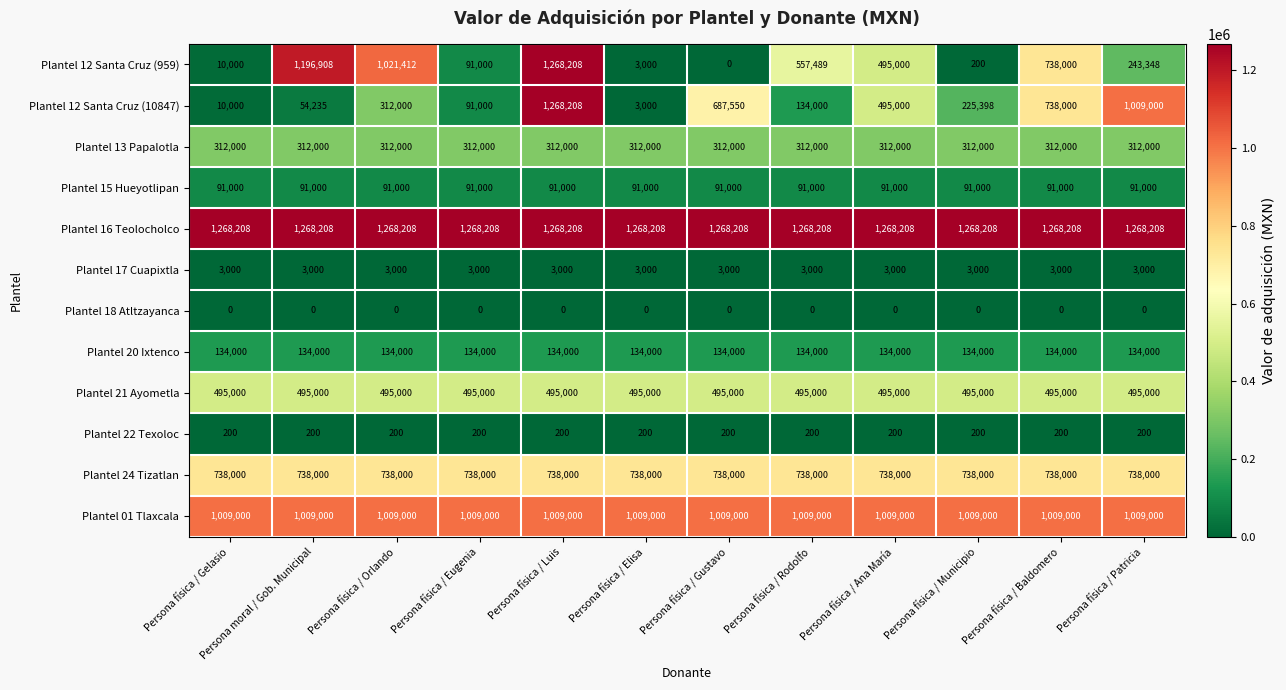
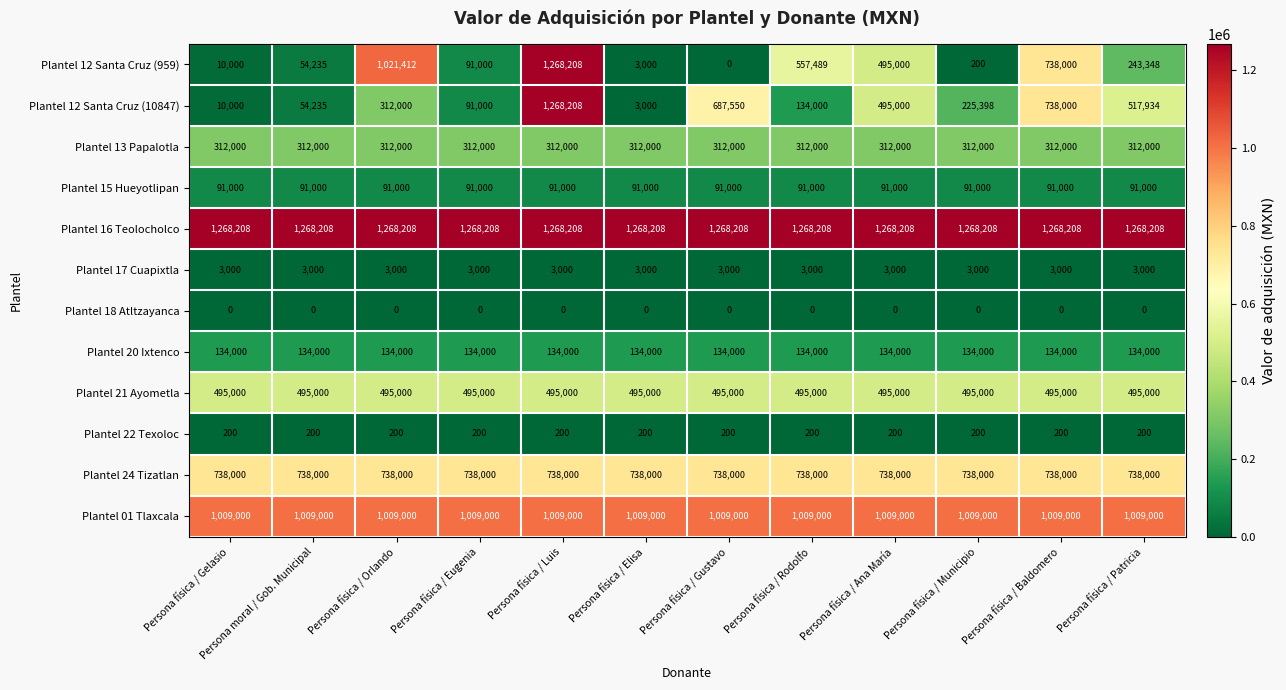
  {
    "Plantel 12 Santa Cruz (959)": {
      "Persona física / Gelasio": "10,000",
-     "Persona moral / Gob. Municipal": "1,196,908",
+     "Persona moral / Gob. Municipal": "54,235",
      "Persona física / Orlando": "1,021,412",
      "Persona física / Eugenia": "91,000",
      "Persona física / Luis": "1,268,208",
      "Persona física / Elisa": "3,000",
      "Persona física / Gustavo": "0",
      "Persona física / Rodolfo": "557,489",
      "Persona física / Ana María": "495,000",
      "Persona física / Municipio": "200",
      "Persona física / Baldomero": "738,000",
      "Persona física / Patricia": "243,348"
    },
    "Plantel 12 Santa Cruz (10847)": {
      "Persona física / Gelasio": "10,000",
      "Persona moral / Gob. Municipal": "54,235",
      "Persona física / Orlando": "312,000",
      "Persona física / Eugenia": "91,000",
      "Persona física / Luis": "1,268,208",
      "Persona física / Elisa": "3,000",
      "Persona física / Gustavo": "687,550",
      "Persona física / Rodolfo": "134,000",
      "Persona física / Ana María": "495,000",
      "Persona física / Municipio": "225,398",
      "Persona física / Baldomero": "738,000",
-     "Persona física / Patricia": "1,009,000"
+     "Persona física / Patricia": "517,934"
    },
    "Plantel 13 Papalotla": {
      "Persona física / Gelasio": "312,000",
      "Persona moral / Gob. Municipal": "312,000",
      "Persona física / Orlando": "312,000",
      "Persona física / Eugenia": "312,000",
      "Persona física / Luis": "312,000",
      "Persona física / Elisa": "312,000",
      "Persona física / Gustavo": "312,000",
      "Persona física / Rodolfo": "312,000",
      "Persona física / Ana María": "312,000",
      "Persona física / Municipio": "312,000",
      "Persona física / Baldomero": "312,000",
      "Persona física / Patricia": "312,000"
    },
    "Plantel 15 Hueyotlipan": {
      "Persona física / Gelasio": "91,000",
      "Persona moral / Gob. Municipal": "91,000",
      "Persona física / Orlando": "91,000",
      "Persona física / Eugenia": "91,000",
      "Persona física / Luis": "91,000",
      "Persona física / Elisa": "91,000",
      "Persona física / Gustavo": "91,000",
      "Persona física / Rodolfo": "91,000",
      "Persona física / Ana María": "91,000",
      "Persona física / Municipio": "91,000",
      "Persona física / Baldomero": "91,000",
      "Persona física / Patricia": "91,000"
    },
    "Plantel 16 Teolocholco": {
      "Persona física / Gelasio": "1,268,208",
      "Persona moral / Gob. Municipal": "1,268,208",
      "Persona física / Orlando": "1,268,208",
      "Persona física / Eugenia": "1,268,208",
      "Persona física / Luis": "1,268,208",
      "Persona física / Elisa": "1,268,208",
      "Persona física / Gustavo": "1,268,208",
      "Persona física / Rodolfo": "1,268,208",
      "Persona física / Ana María": "1,268,208",
      "Persona física / Municipio": "1,268,208",
      "Persona física / Baldomero": "1,268,208",
      "Persona física / Patricia": "1,268,208"
    },
    "Plantel 17 Cuapixtla": {
      "Persona física / Gelasio": "3,000",
      "Persona moral / Gob. Municipal": "3,000",
      "Persona física / Orlando": "3,000",
      "Persona física / Eugenia": "3,000",
      "Persona física / Luis": "3,000",
      "Persona física / Elisa": "3,000",
      "Persona física / Gustavo": "3,000",
      "Persona física / Rodolfo": "3,000",
      "Persona física / Ana María": "3,000",
      "Persona física / Municipio": "3,000",
      "Persona física / Baldomero": "3,000",
      "Persona física / Patricia": "3,000"
    },
    "Plantel 18 Atltzayanca": {
      "Persona física / Gelasio": "0",
      "Persona moral / Gob. Municipal": "0",
      "Persona física / Orlando": "0",
      "Persona física / Eugenia": "0",
      "Persona física / Luis": "0",
      "Persona física / Elisa": "0",
      "Persona física / Gustavo": "0",
      "Persona física / Rodolfo": "0",
      "Persona física / Ana María": "0",
      "Persona física / Municipio": "0",
      "Persona física / Baldomero": "0",
      "Persona física / Patricia": "0"
    },
    "Plantel 20 Ixtenco": {
      "Persona física / Gelasio": "134,000",
      "Persona moral / Gob. Municipal": "134,000",
      "Persona física / Orlando": "134,000",
      "Persona física / Eugenia": "134,000",
      "Persona física / Luis": "134,000",
      "Persona física / Elisa": "134,000",
      "Persona física / Gustavo": "134,000",
      "Persona física / Rodolfo": "134,000",
      "Persona física / Ana María": "134,000",
      "Persona física / Municipio": "134,000",
      "Persona física / Baldomero": "134,000",
      "Persona física / Patricia": "134,000"
    },
    "Plantel 21 Ayometla": {
      "Persona física / Gelasio": "495,000",
      "Persona moral / Gob. Municipal": "495,000",
      "Persona física / Orlando": "495,000",
      "Persona física / Eugenia": "495,000",
      "Persona física / Luis": "495,000",
      "Persona física / Elisa": "495,000",
      "Persona física / Gustavo": "495,000",
      "Persona física / Rodolfo": "495,000",
      "Persona física / Ana María": "495,000",
      "Persona física / Municipio": "495,000",
      "Persona física / Baldomero": "495,000",
      "Persona física / Patricia": "495,000"
    },
    "Plantel 22 Texoloc": {
      "Persona física / Gelasio": "200",
      "Persona moral / Gob. Municipal": "200",
      "Persona física / Orlando": "200",
      "Persona física / Eugenia": "200",
      "Persona física / Luis": "200",
      "Persona física / Elisa": "200",
      "Persona física / Gustavo": "200",
      "Persona física / Rodolfo": "200",
      "Persona física / Ana María": "200",
      "Persona física / Municipio": "200",
      "Persona física / Baldomero": "200",
      "Persona física / Patricia": "200"
    },
    "Plantel 24 Tizatlan": {
      "Persona física / Gelasio": "738,000",
      "Persona moral / Gob. Municipal": "738,000",
      "Persona física / Orlando": "738,000",
      "Persona física / Eugenia": "738,000",
      "Persona física / Luis": "738,000",
      "Persona física / Elisa": "738,000",
      "Persona física / Gustavo": "738,000",
      "Persona física / Rodolfo": "738,000",
      "Persona física / Ana María": "738,000",
      "Persona física / Municipio": "738,000",
      "Persona física / Baldomero": "738,000",
      "Persona física / Patricia": "738,000"
    },
    "Plantel 01 Tlaxcala": {
      "Persona física / Gelasio": "1,009,000",
      "Persona moral / Gob. Municipal": "1,009,000",
      "Persona física / Orlando": "1,009,000",
      "Persona física / Eugenia": "1,009,000",
      "Persona física / Luis": "1,009,000",
      "Persona física / Elisa": "1,009,000",
      "Persona física / Gustavo": "1,009,000",
      "Persona física / Rodolfo": "1,009,000",
      "Persona física / Ana María": "1,009,000",
      "Persona física / Municipio": "1,009,000",
      "Persona física / Baldomero": "1,009,000",
      "Persona física / Patricia": "1,009,000"
    }
  }
